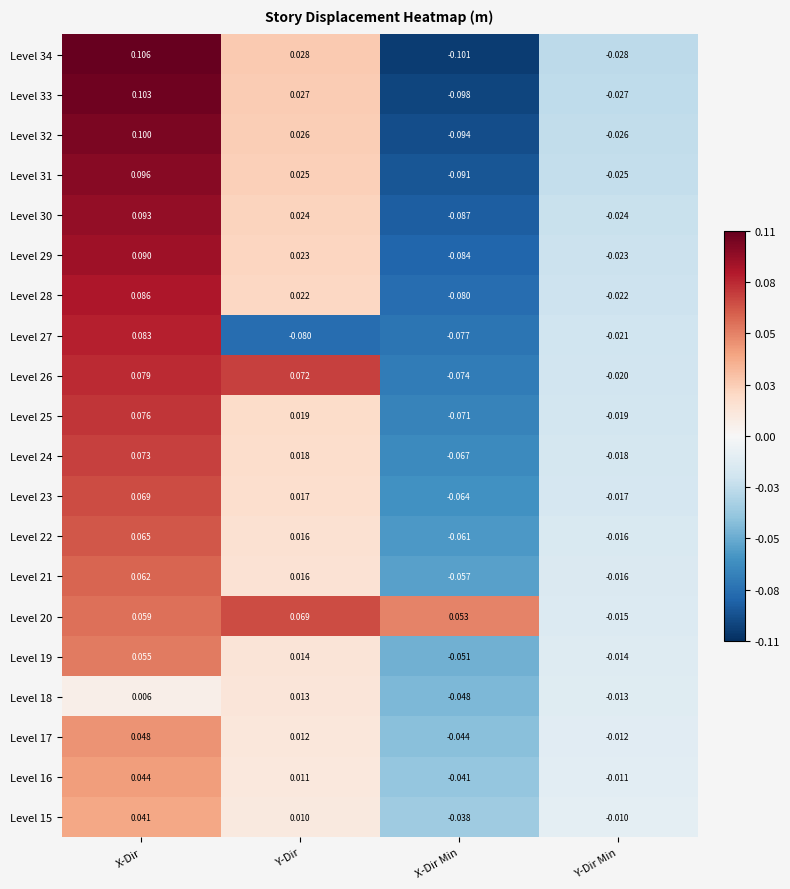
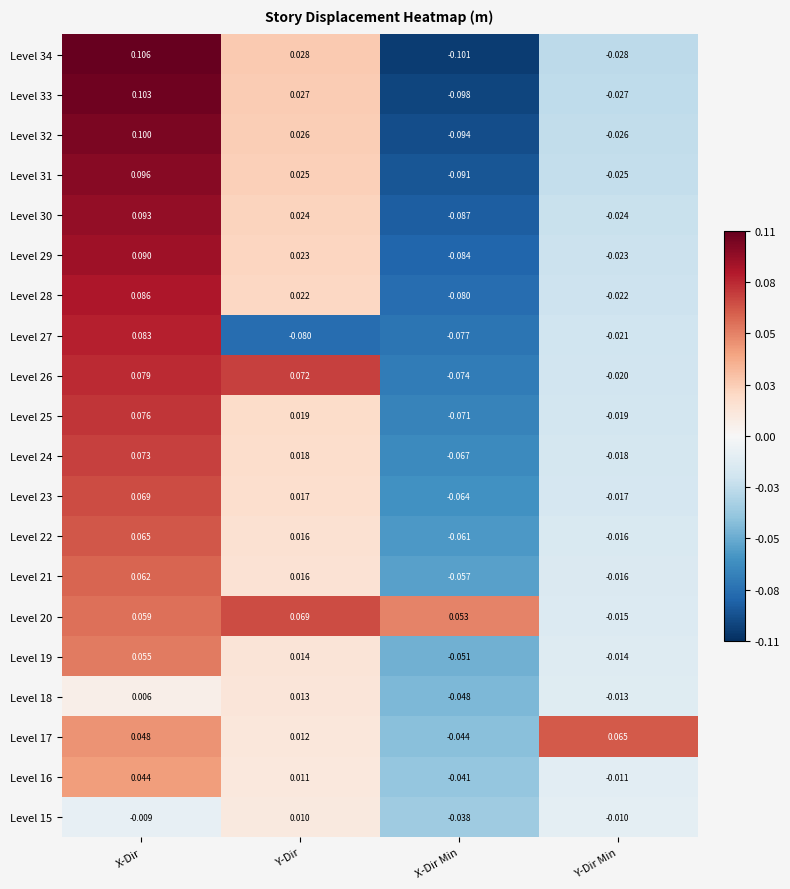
  {
    "Level 34": {
      "X-Dir": 0.106,
      "Y-Dir": 0.028,
      "X-Dir Min": -0.101,
      "Y-Dir Min": -0.028
    },
    "Level 33": {
      "X-Dir": 0.103,
      "Y-Dir": 0.027,
      "X-Dir Min": -0.098,
      "Y-Dir Min": -0.027
    },
    "Level 32": {
      "X-Dir": 0.100,
      "Y-Dir": 0.026,
      "X-Dir Min": -0.094,
      "Y-Dir Min": -0.026
    },
    "Level 31": {
      "X-Dir": 0.096,
      "Y-Dir": 0.025,
      "X-Dir Min": -0.091,
      "Y-Dir Min": -0.025
    },
    "Level 30": {
      "X-Dir": 0.093,
      "Y-Dir": 0.024,
      "X-Dir Min": -0.087,
      "Y-Dir Min": -0.024
    },
    "Level 29": {
      "X-Dir": 0.090,
      "Y-Dir": 0.023,
      "X-Dir Min": -0.084,
      "Y-Dir Min": -0.023
    },
    "Level 28": {
      "X-Dir": 0.086,
      "Y-Dir": 0.022,
      "X-Dir Min": -0.080,
      "Y-Dir Min": -0.022
    },
    "Level 27": {
      "X-Dir": 0.083,
      "Y-Dir": -0.080,
      "X-Dir Min": -0.077,
      "Y-Dir Min": -0.021
    },
    "Level 26": {
      "X-Dir": 0.079,
      "Y-Dir": 0.072,
      "X-Dir Min": -0.074,
      "Y-Dir Min": -0.020
    },
    "Level 25": {
      "X-Dir": 0.076,
      "Y-Dir": 0.019,
      "X-Dir Min": -0.071,
      "Y-Dir Min": -0.019
    },
    "Level 24": {
      "X-Dir": 0.073,
      "Y-Dir": 0.018,
      "X-Dir Min": -0.067,
      "Y-Dir Min": -0.018
    },
    "Level 23": {
      "X-Dir": 0.069,
      "Y-Dir": 0.017,
      "X-Dir Min": -0.064,
      "Y-Dir Min": -0.017
    },
    "Level 22": {
      "X-Dir": 0.065,
      "Y-Dir": 0.016,
      "X-Dir Min": -0.061,
      "Y-Dir Min": -0.016
    },
    "Level 21": {
      "X-Dir": 0.062,
      "Y-Dir": 0.016,
      "X-Dir Min": -0.057,
      "Y-Dir Min": -0.016
    },
    "Level 20": {
      "X-Dir": 0.059,
      "Y-Dir": 0.069,
      "X-Dir Min": 0.053,
      "Y-Dir Min": -0.015
    },
    "Level 19": {
      "X-Dir": 0.055,
      "Y-Dir": 0.014,
      "X-Dir Min": -0.051,
      "Y-Dir Min": -0.014
    },
    "Level 18": {
      "X-Dir": 0.006,
      "Y-Dir": 0.013,
      "X-Dir Min": -0.048,
      "Y-Dir Min": -0.013
    },
    "Level 17": {
      "X-Dir": 0.048,
      "Y-Dir": 0.012,
      "X-Dir Min": -0.044,
-     "Y-Dir Min": -0.012
+     "Y-Dir Min": 0.065
    },
    "Level 16": {
      "X-Dir": 0.044,
      "Y-Dir": 0.011,
      "X-Dir Min": -0.041,
      "Y-Dir Min": -0.011
    },
    "Level 15": {
-     "X-Dir": 0.041,
+     "X-Dir": -0.009,
      "Y-Dir": 0.010,
      "X-Dir Min": -0.038,
      "Y-Dir Min": -0.010
    }
  }
